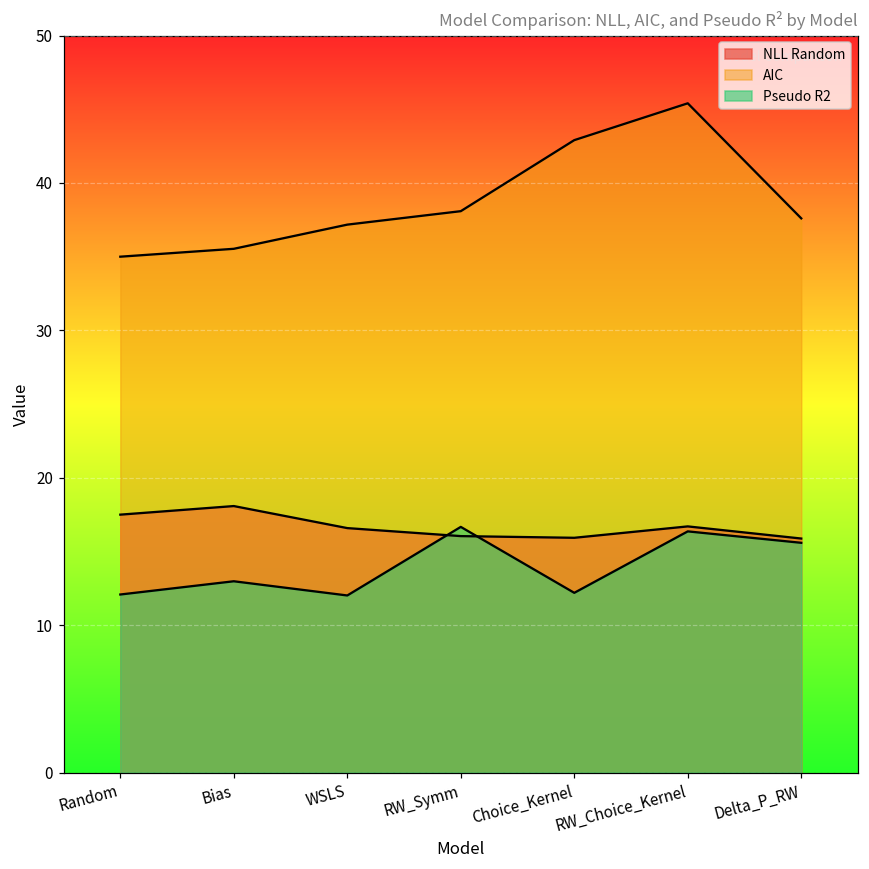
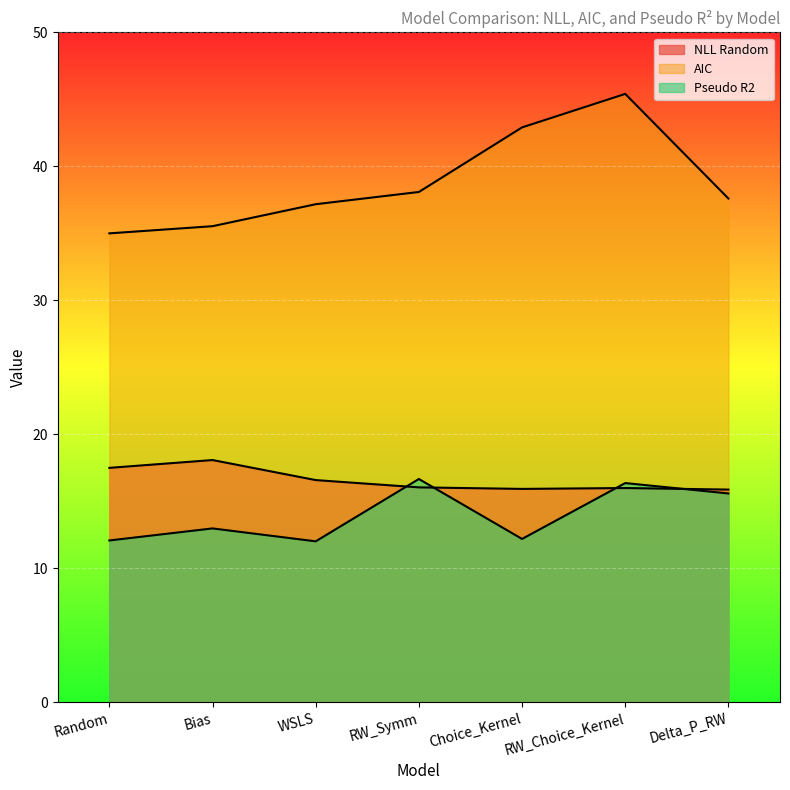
  {
    "NLL Random": {
      "Random": 17.5,
      "Bias": 18.1,
      "WSLS": 16.6,
      "RW_Symm": 16.0,
      "Choice_Kernel": 15.9,
-     "RW_Choice_Kernel": 16.7,
+     "RW_Choice_Kernel": 16.0,
      "Delta_P_RW": 15.9
    },
    "AIC": {
      "Random": 35.0,
      "Bias": 35.5,
      "WSLS": 37.2,
      "RW_Symm": 38.1,
      "Choice_Kernel": 42.9,
      "RW_Choice_Kernel": 45.4,
      "Delta_P_RW": 37.6
    },
    "Pseudo R2": {
      "Random": 12.1,
      "Bias": 13.0,
      "WSLS": 12.0,
      "RW_Symm": 16.7,
      "Choice_Kernel": 12.2,
      "RW_Choice_Kernel": 16.4,
      "Delta_P_RW": 15.6
    }
  }
